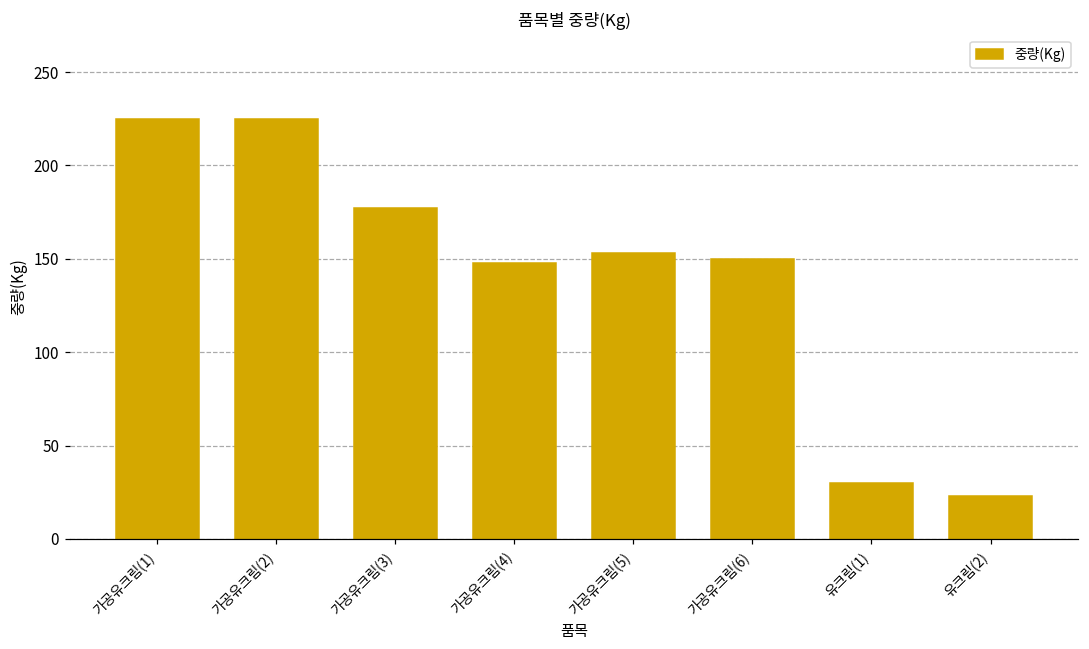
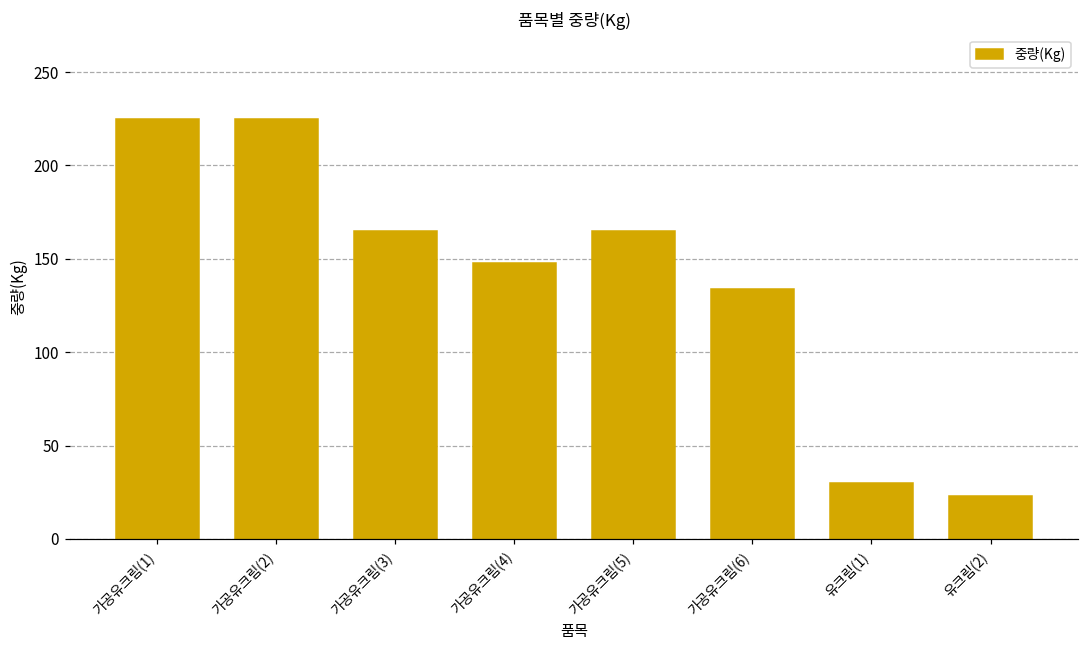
  {
    "가공유크림(1)": 225,
    "가공유크림(2)": 225,
-   "가공유크림(3)": 177,
+   "가공유크림(3)": 165,
    "가공유크림(4)": 148,
-   "가공유크림(5)": 153,
-   "가공유크림(6)": 150,
+   "가공유크림(5)": 165,
+   "가공유크림(6)": 134,
    "유크림(1)": 30,
    "유크림(2)": 23
  }
